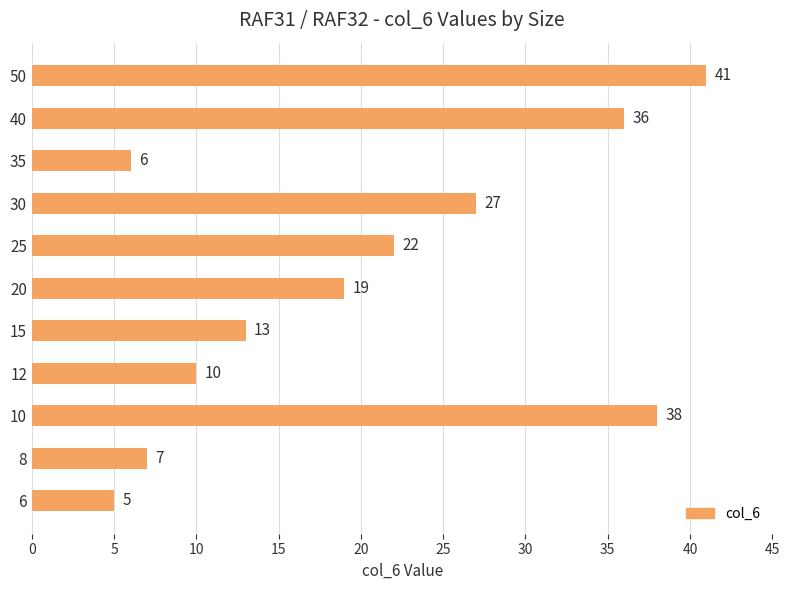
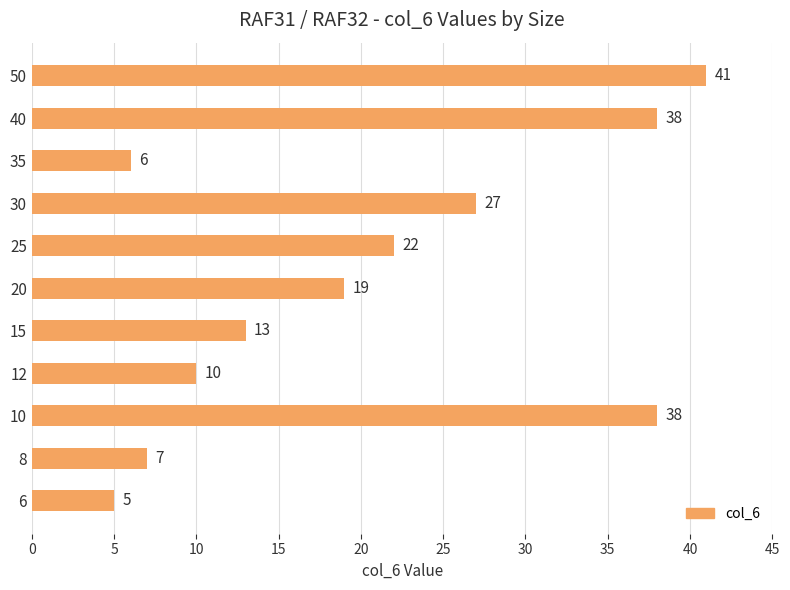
  {
    "50": 41,
-   "40": 36,
+   "40": 38,
    "35": 6,
    "30": 27,
    "25": 22,
    "20": 19,
    "15": 13,
    "12": 10,
    "10": 38,
    "8": 7,
    "6": 5
  }
